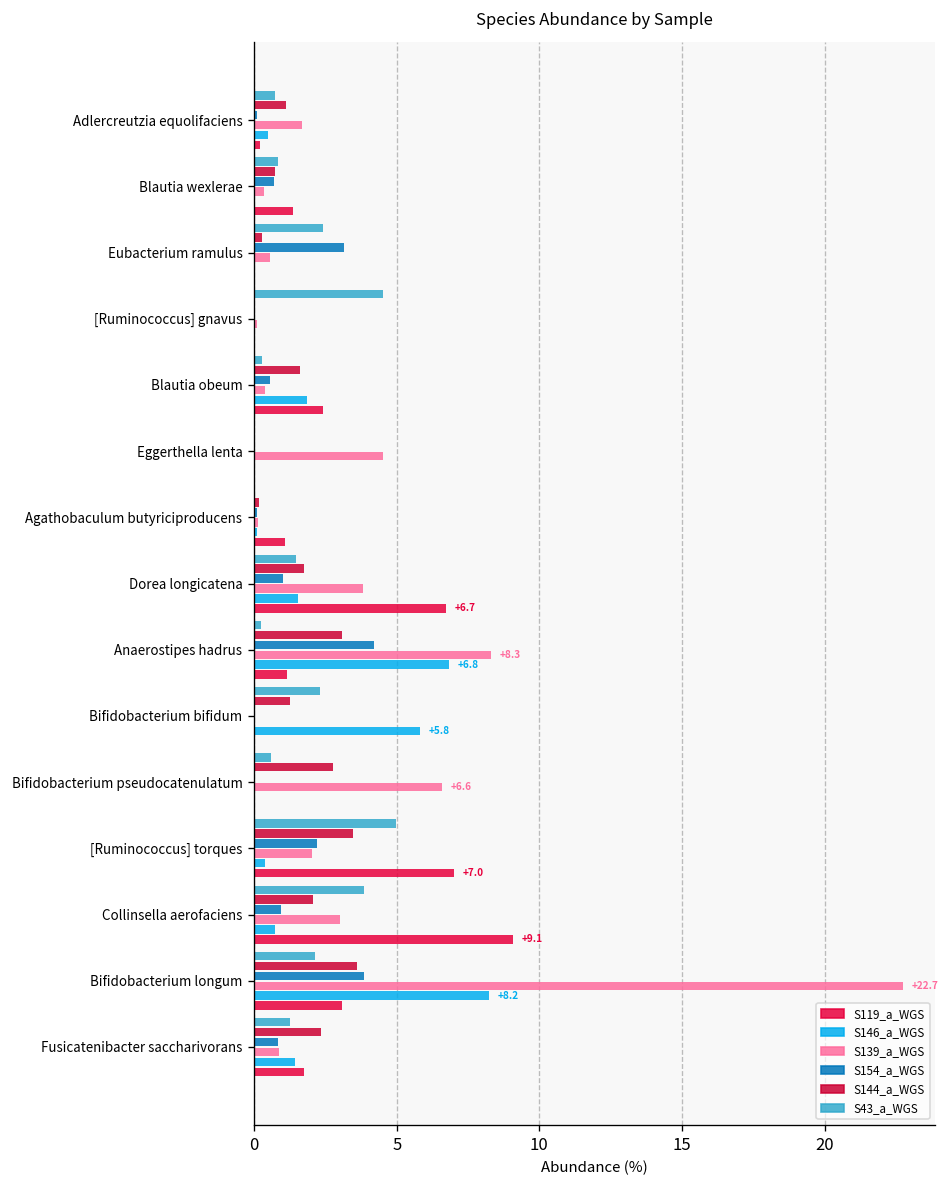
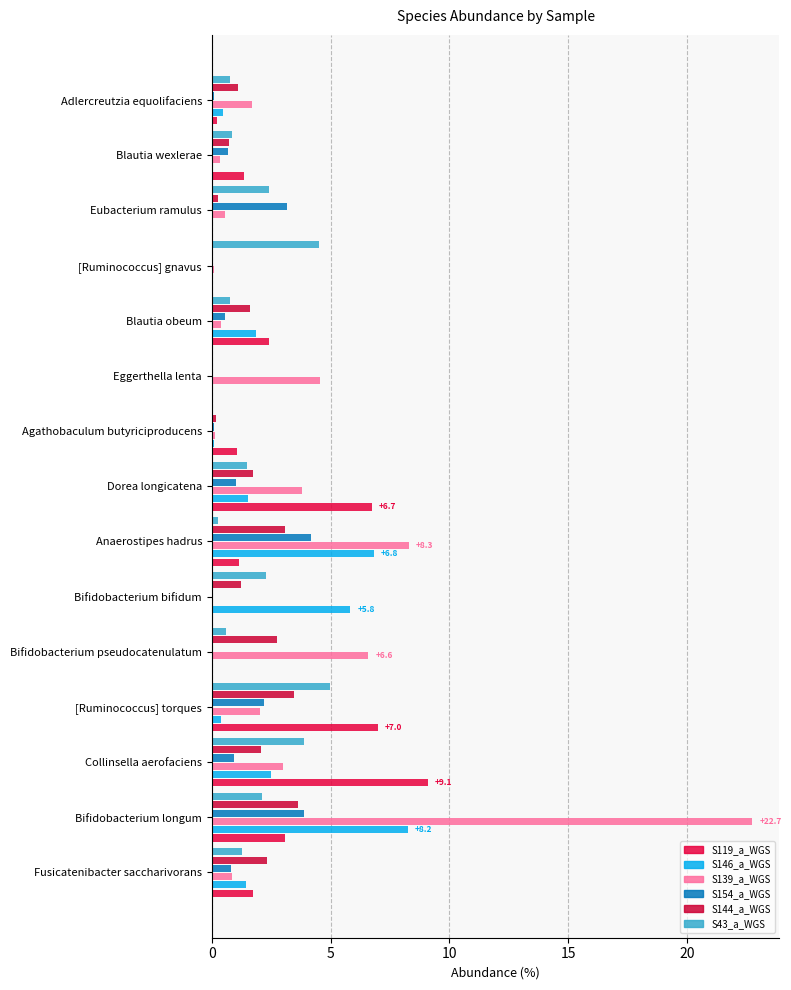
  {
    "S146_a_WGS": {
      "Adlercreutzia equolifaciens": "0.5",
      "Eubacterium ramulus": "0.0",
      "Blautia obeum": "1.9",
      "Eggerthella lenta": "0.0",
      "Agathobaculum butyriciproducens": "0.1",
      "Dorea longicatena": "1.5",
      "Bifidobacterium pseudocatenulatum": "0.0",
      "[Ruminococcus] torques": "0.4",
-     "Collinsella aerofaciens": "0.7",
+     "Collinsella aerofaciens": "2.5",
      "Fusicatenibacter saccharivorans": "1.4"
    },
    "S139_a_WGS": {
      "Anaerostipes hadrus": "+8.3",
      "Bifidobacterium pseudocatenulatum": "+6.6",
      "Bifidobacterium longum": "+22.7"
    },
    "S154_a_WGS": {
      "Adlercreutzia equolifaciens": "0.1",
      "Blautia wexlerae": "0.7",
      "Eubacterium ramulus": "3.2",
      "[Ruminococcus] gnavus": "0.0",
      "Blautia obeum": "0.6",
      "Eggerthella lenta": "0.0",
      "Dorea longicatena": "1.0",
      "Anaerostipes hadrus": "4.2",
      "Bifidobacterium bifidum": "0.0",
      "Bifidobacterium pseudocatenulatum": "0.0",
      "[Ruminococcus] torques": "2.2",
      "Collinsella aerofaciens": "0.9",
      "Bifidobacterium longum": "3.9",
      "Fusicatenibacter saccharivorans": "0.8"
    },
    "S43_a_WGS": {
      "Adlercreutzia equolifaciens": "0.8",
      "Blautia wexlerae": "0.9",
      "Eubacterium ramulus": "2.4",
      "[Ruminococcus] gnavus": "4.5",
-     "Blautia obeum": "0.3",
+     "Blautia obeum": "0.8",
      "Agathobaculum butyriciproducens": "0.0",
      "Dorea longicatena": "1.5",
      "Anaerostipes hadrus": "0.3",
      "Bifidobacterium bifidum": "2.3",
      "Bifidobacterium pseudocatenulatum": "0.6",
      "[Ruminococcus] torques": "5.0",
      "Collinsella aerofaciens": "3.9",
      "Bifidobacterium longum": "2.1",
      "Fusicatenibacter saccharivorans": "1.3"
    }
  }
